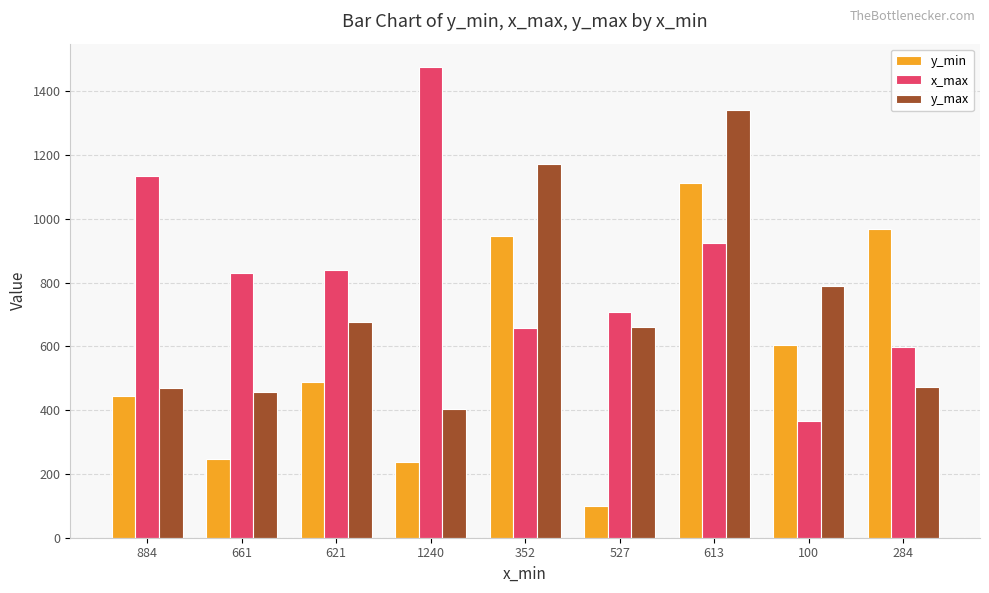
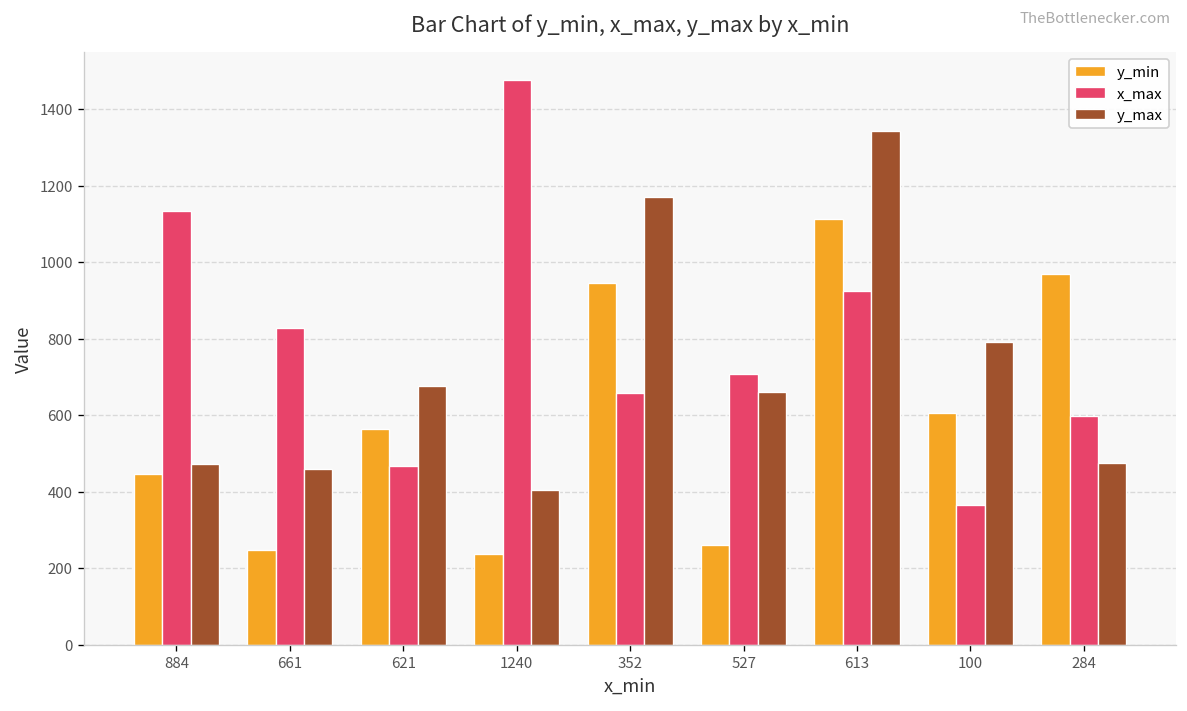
  {
    "y_min": {
      "884": 450,
      "661": 250,
-     "621": 490,
+     "621": 570,
      "1240": 240,
      "352": 950,
-     "527": 100,
+     "527": 260,
      "613": 1110,
      "100": 610,
      "284": 970
    },
    "x_max": {
      "884": 1130,
      "661": 830,
-     "621": 840,
+     "621": 470,
      "1240": 1480,
      "352": 660,
      "527": 710,
      "613": 930,
      "100": 370,
      "284": 600
    },
    "y_max": {
      "884": 470,
      "661": 460,
      "621": 680,
      "1240": 410,
      "352": 1170,
      "527": 660,
      "613": 1340,
      "100": 790,
      "284": 470
    }
  }
